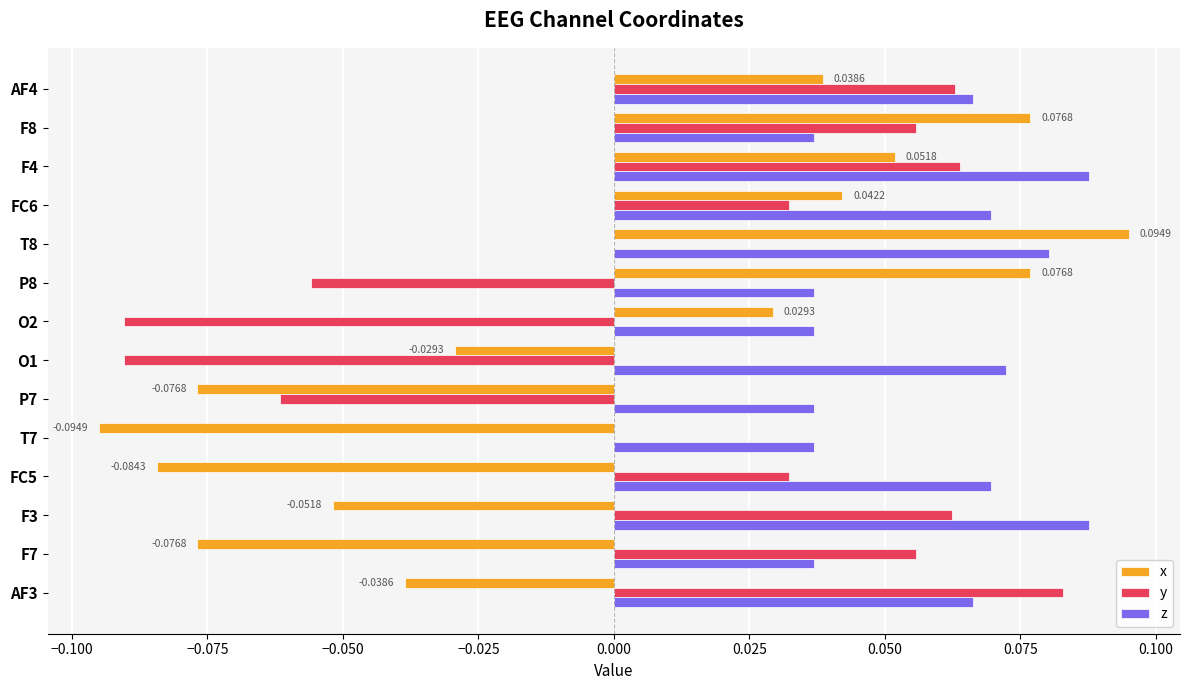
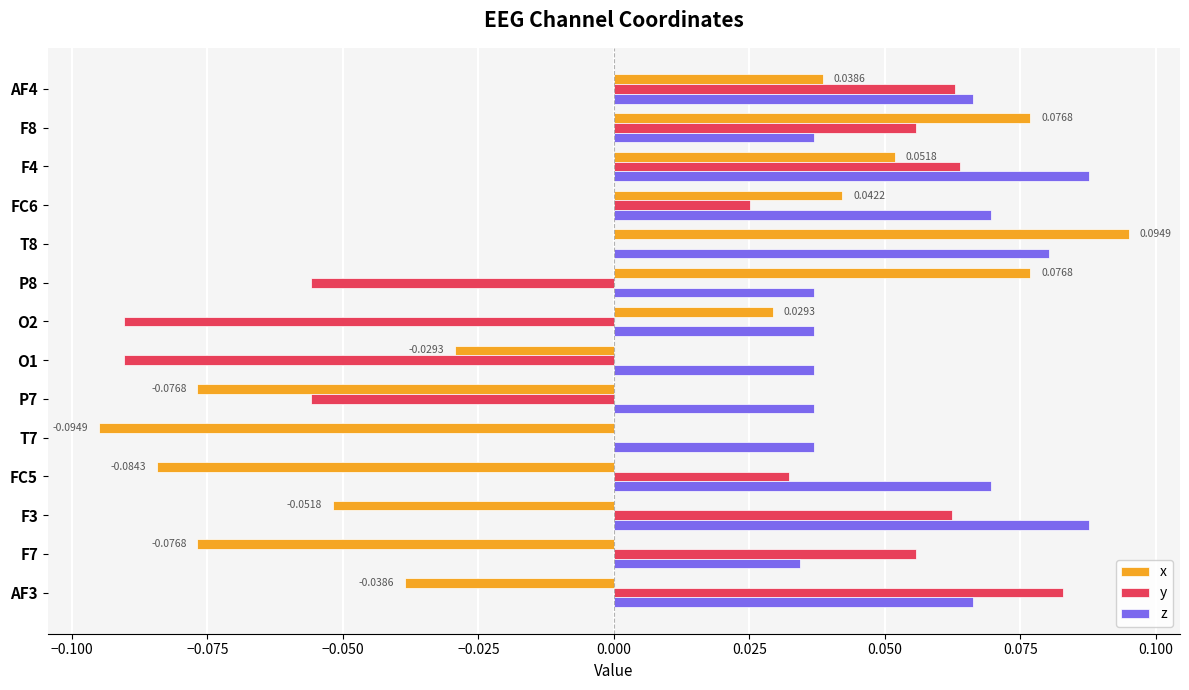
  {
    "x": {
      "AF4": 0.0386,
      "F8": 0.0768,
      "F4": 0.0518,
      "FC6": 0.0422,
      "T8": 0.0949,
      "P8": 0.0768,
      "O2": 0.0293,
      "O1": -0.0293,
      "P7": -0.0768,
      "T7": -0.0949,
      "FC5": -0.0843,
      "F3": -0.0518,
      "F7": -0.0768,
      "AF3": -0.0386
    },
    "y": {
      "AF4": 0.063,
      "F8": 0.056,
      "F4": 0.064,
-     "FC6": 0.032,
+     "FC6": 0.025,
      "P8": -0.056,
      "O2": -0.090,
      "O1": -0.090,
-     "P7": -0.062,
+     "P7": -0.056,
      "FC5": 0.032,
      "F3": 0.062,
      "F7": 0.056,
      "AF3": 0.083
    },
    "z": {
      "AF4": 0.066,
      "F8": 0.037,
      "F4": 0.088,
      "FC6": 0.070,
      "T8": 0.080,
      "P8": 0.037,
      "O2": 0.037,
-     "O1": 0.072,
+     "O1": 0.037,
      "P7": 0.037,
      "T7": 0.037,
      "FC5": 0.070,
      "F3": 0.088,
-     "F7": 0.037,
+     "F7": 0.034,
      "AF3": 0.066
    }
  }
